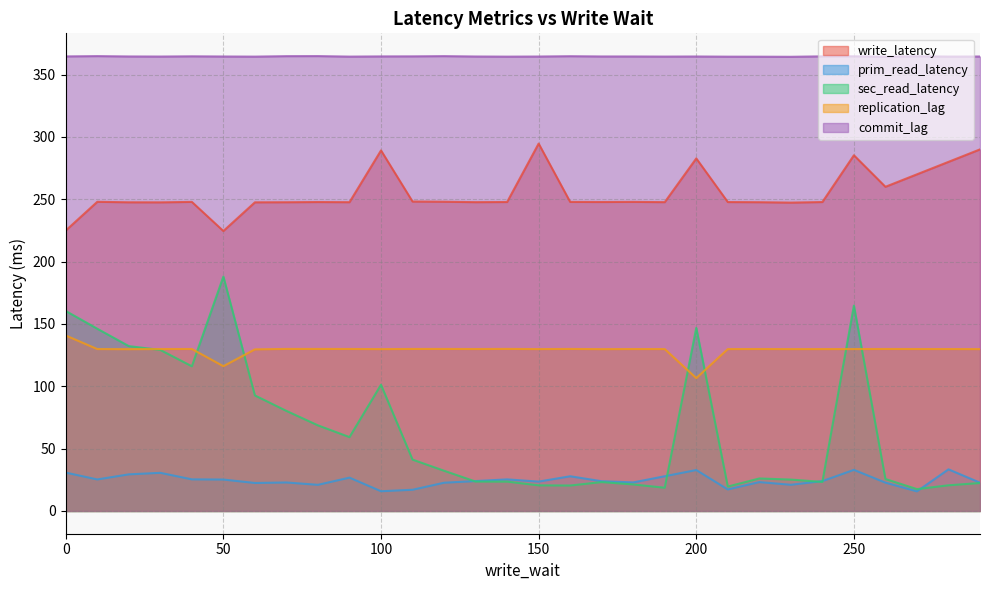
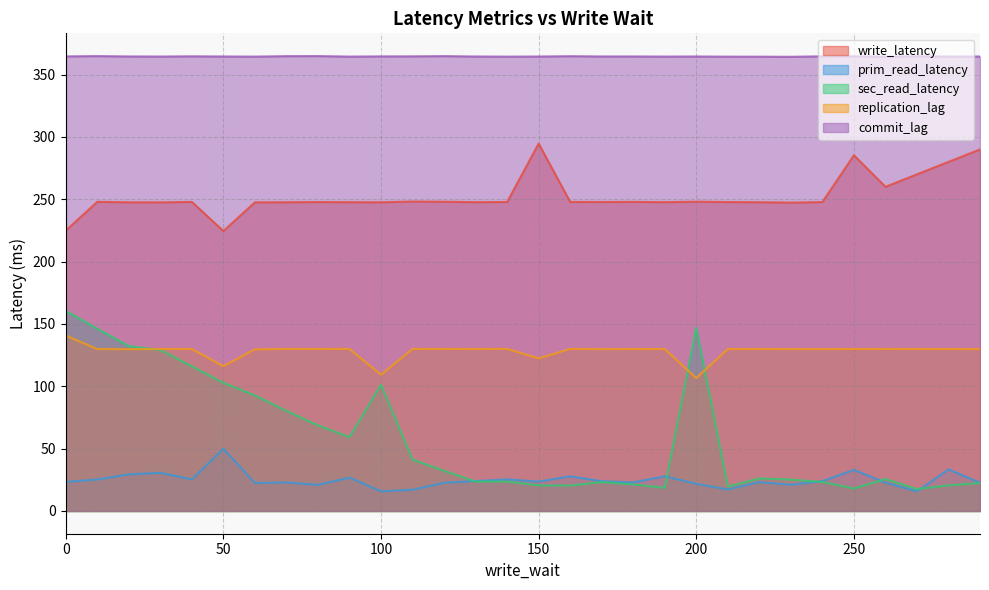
  {
    "write_latency": {
      "0": 225,
      "50": 225,
-     "100": 289,
+     "100": 248,
      "150": 295,
-     "200": 283,
+     "200": 248,
      "250": 285
    },
    "prim_read_latency": {
-     "0": 31,
-     "50": 25,
+     "0": 23,
+     "50": 50,
      "100": 16,
      "150": 24,
-     "200": 33,
+     "200": 22,
      "250": 33
    },
    "sec_read_latency": {
      "0": 160,
-     "50": 188,
+     "50": 103,
      "100": 101,
      "150": 21,
      "200": 147,
-     "250": 165
+     "250": 18
    },
    "replication_lag": {
      "0": 141,
      "50": 116,
-     "100": 130,
-     "150": 130,
+     "100": 109,
+     "150": 122,
      "200": 107,
      "250": 130
    },
    "commit_lag": {
      "0": 365,
      "50": 365,
      "100": 365,
      "150": 364,
      "200": 365
    }
  }
